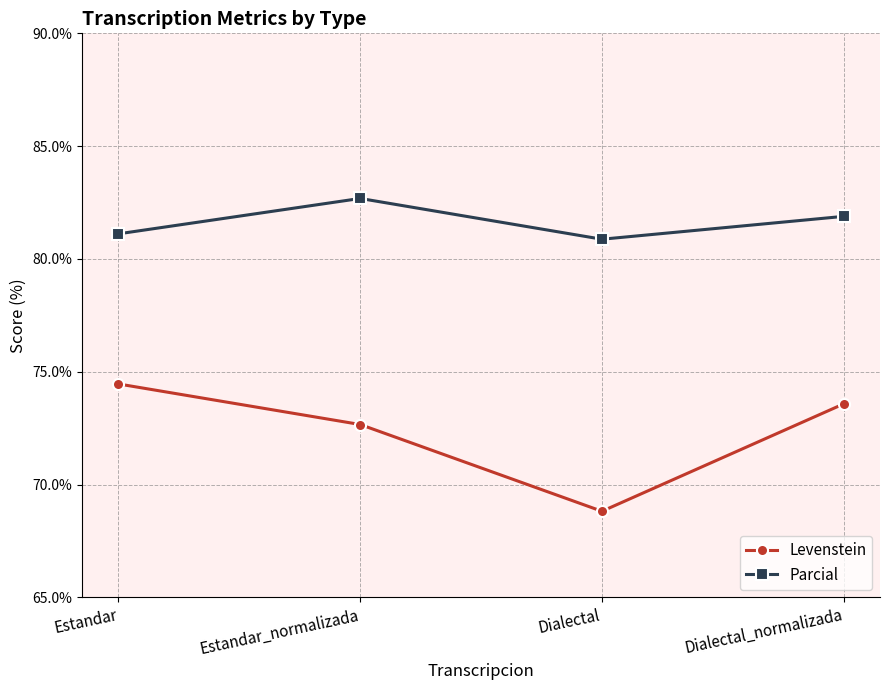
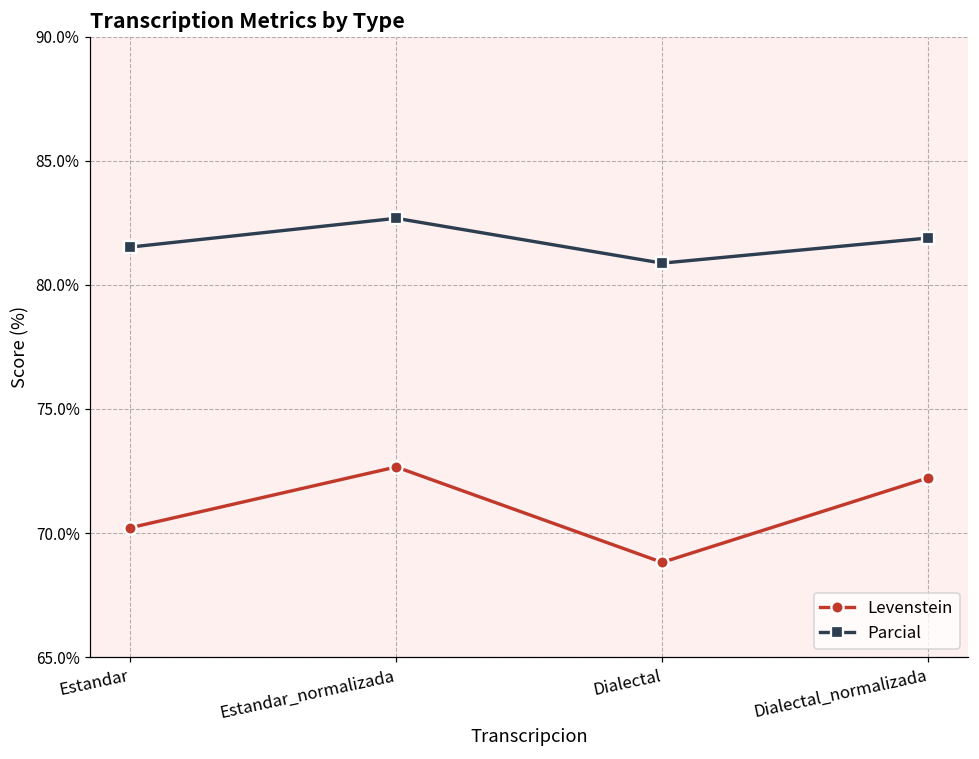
  {
    "Levenstein": {
-     "Estandar": "74.5%",
+     "Estandar": "70.2%",
      "Estandar_normalizada": "72.7%",
      "Dialectal": "68.8%",
-     "Dialectal_normalizada": "73.6%"
+     "Dialectal_normalizada": "72.2%"
    },
    "Parcial": {
-     "Estandar": "81.1%",
+     "Estandar": "81.5%",
      "Estandar_normalizada": "82.7%",
      "Dialectal": "80.9%",
      "Dialectal_normalizada": "81.9%"
    }
  }
